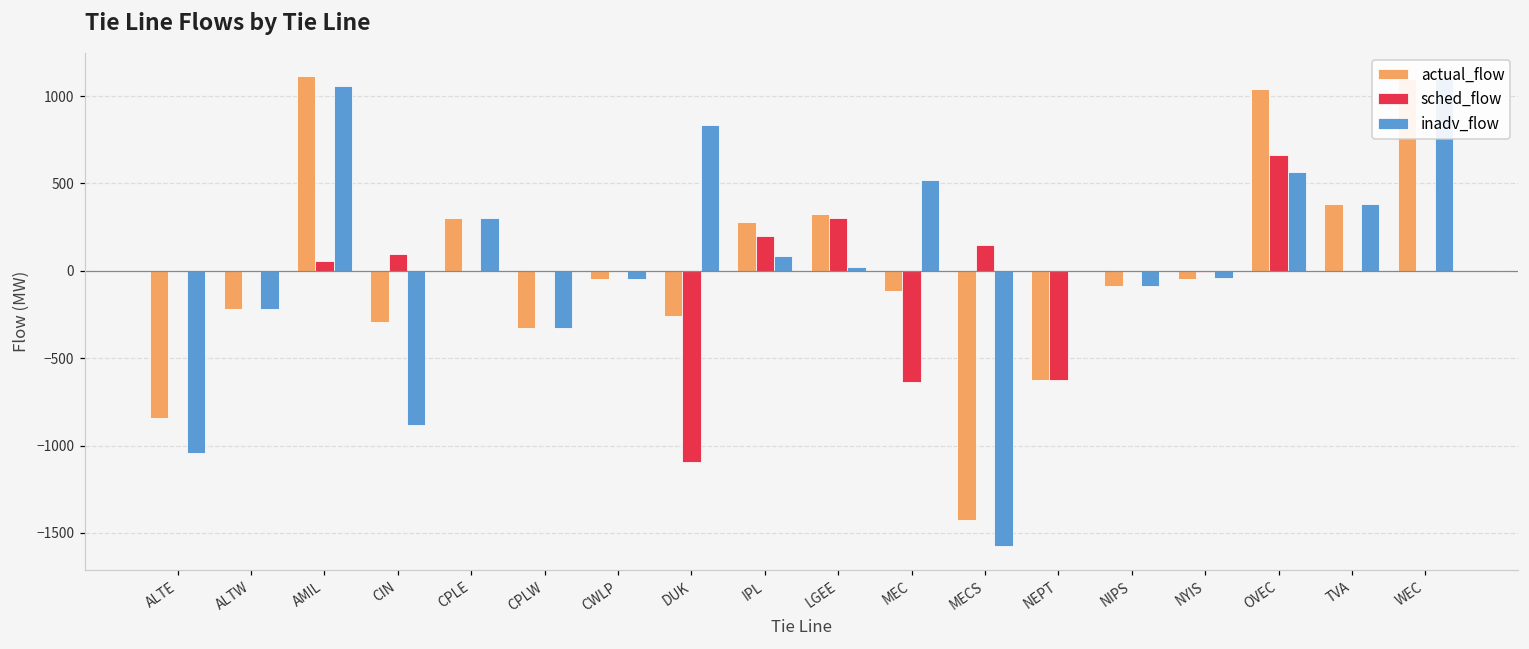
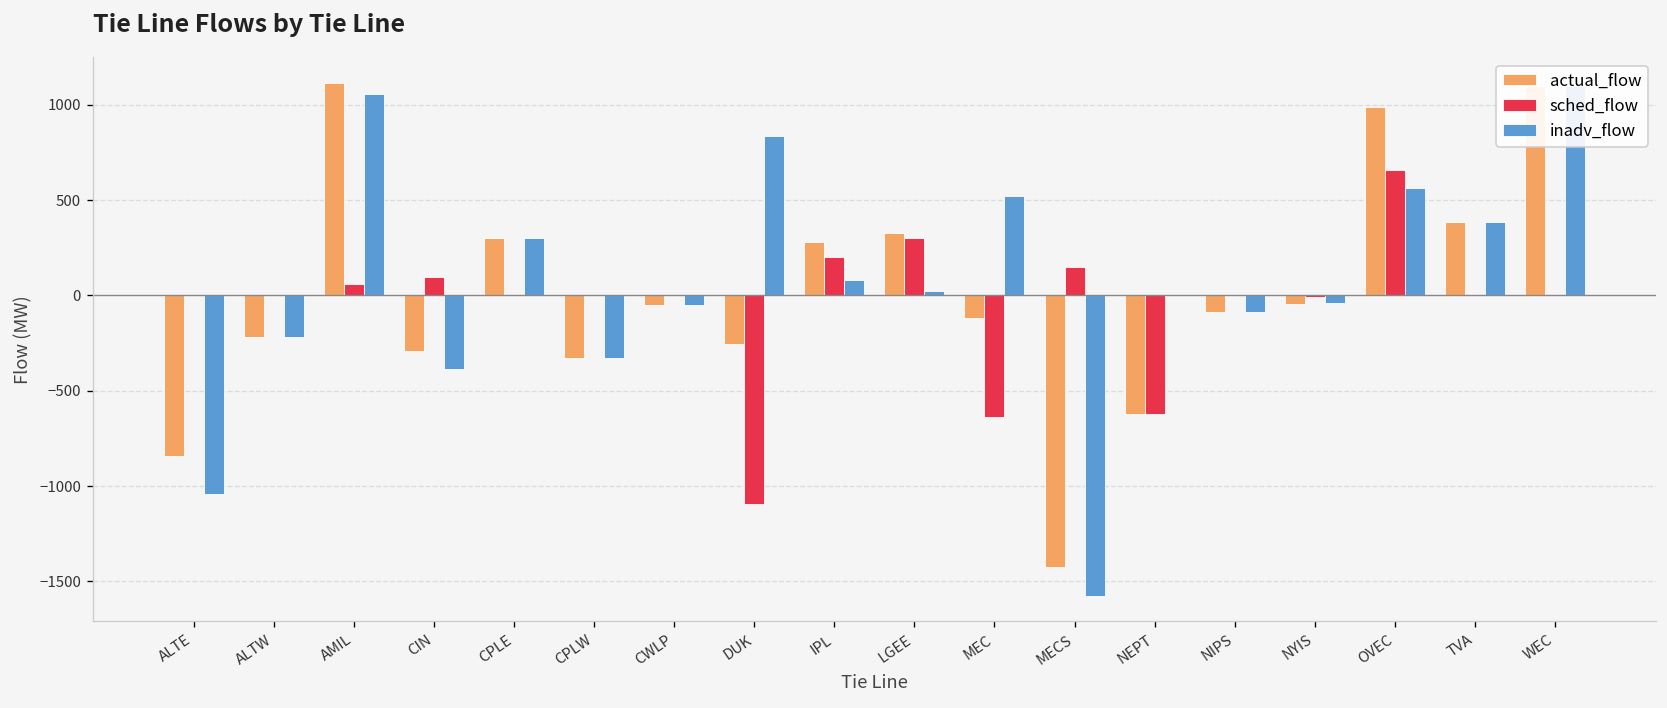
  {
    "actual_flow": {
      "ALTE": -840,
      "ALTW": -220,
      "AMIL": 1110,
      "CIN": -290,
      "CPLE": 300,
      "CPLW": -330,
      "CWLP": -50,
      "DUK": -260,
      "IPL": 280,
      "LGEE": 330,
      "MEC": -120,
      "MECS": -1430,
      "NEPT": -620,
      "NIPS": -90,
      "NYIS": -50,
-     "OVEC": 1040,
+     "OVEC": 990,
      "TVA": 380
    },
    "sched_flow": {
      "ALTE": 0,
      "ALTW": 0,
      "AMIL": 60,
      "CIN": 100,
      "CPLE": 0,
      "CPLW": 0,
      "CWLP": 0,
      "DUK": -1090,
      "IPL": 200,
      "LGEE": 300,
      "MEC": -640,
      "MECS": 150,
      "NEPT": -620,
      "NIPS": 0,
      "OVEC": 660,
      "TVA": 0,
      "WEC": 0
    },
    "inadv_flow": {
      "ALTE": -1040,
      "ALTW": -220,
      "AMIL": 1060,
-     "CIN": -880,
+     "CIN": -390,
      "CPLE": 300,
      "CPLW": -330,
      "CWLP": -50,
      "DUK": 840,
      "IPL": 80,
      "LGEE": 20,
      "MEC": 520,
      "MECS": -1580,
      "NEPT": 0,
      "NIPS": -90,
      "NYIS": -40,
      "OVEC": 560,
      "TVA": 380
    }
  }
